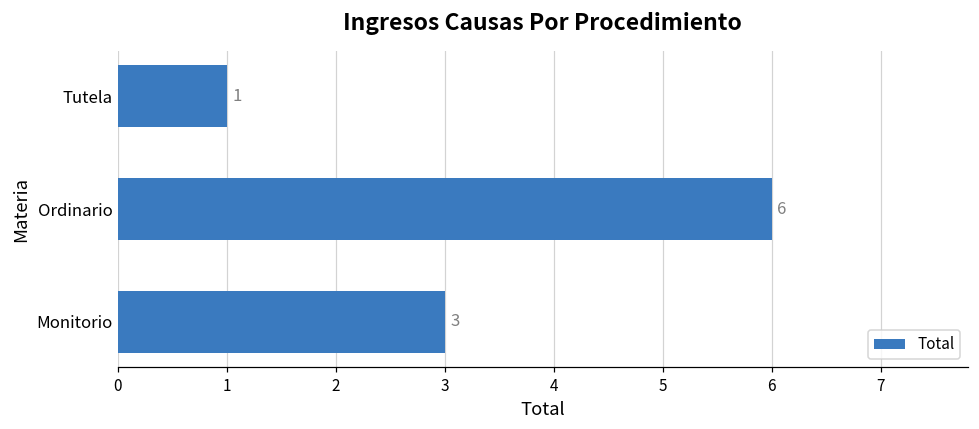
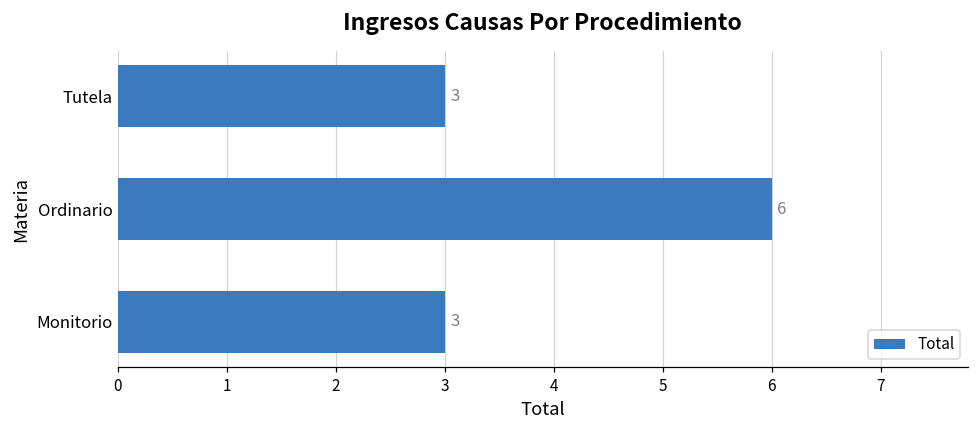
  {
-   "Tutela": 1,
+   "Tutela": 3,
    "Ordinario": 6,
    "Monitorio": 3
  }
